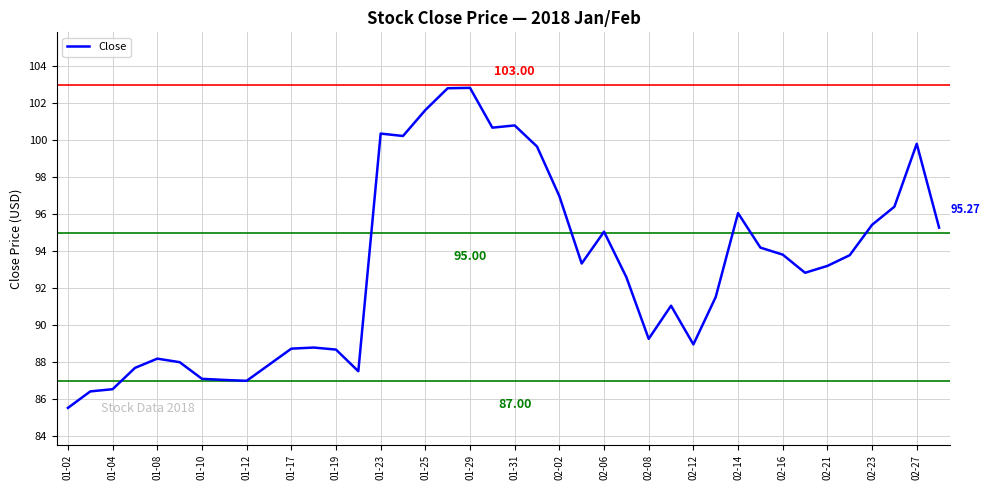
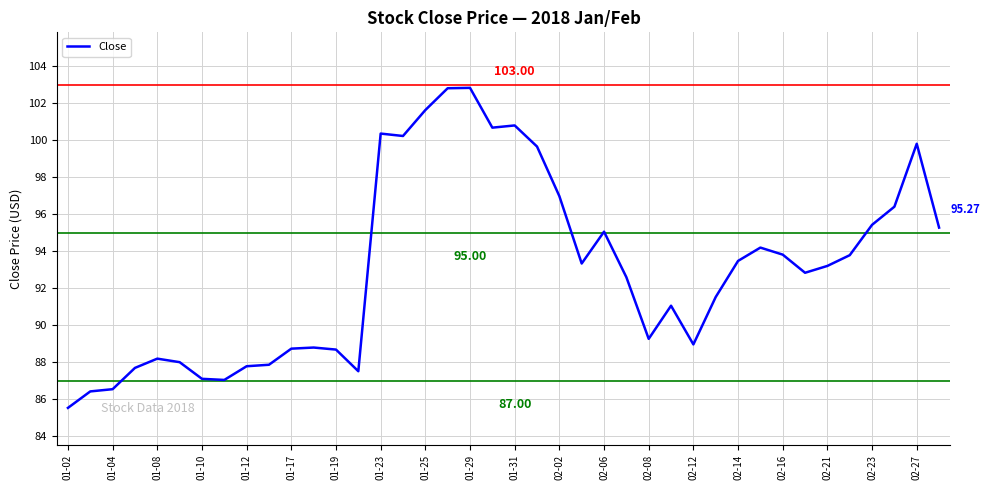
  {
    "01-02": 85.5,
    "01-08": 88.2,
    "01-10": 87.1,
-   "01-12": 87.0,
+   "01-12": 87.8,
    "01-17": 88.7,
    "01-19": 88.7,
    "01-23": 100.3,
    "01-25": 101.6,
    "01-29": 102.8,
    "01-31": 100.8,
    "02-02": 97.0,
    "02-06": 95.1,
    "02-08": 89.3,
    "02-12": 89.0,
-   "02-14": 96.1,
+   "02-14": 93.5,
    "02-16": 93.8,
    "02-21": 93.2,
    "02-23": 95.4,
    "02-27": 99.8
  }
